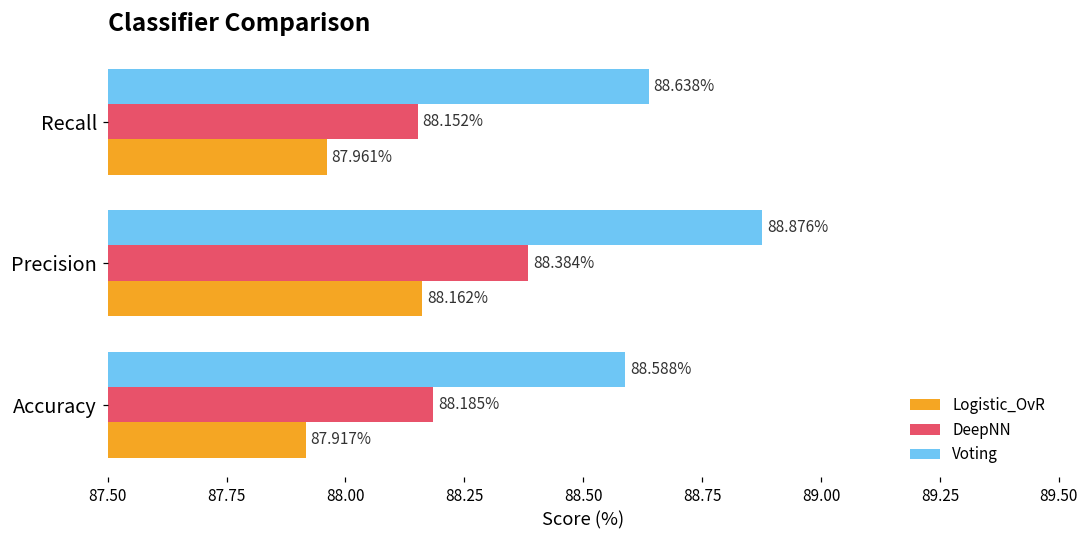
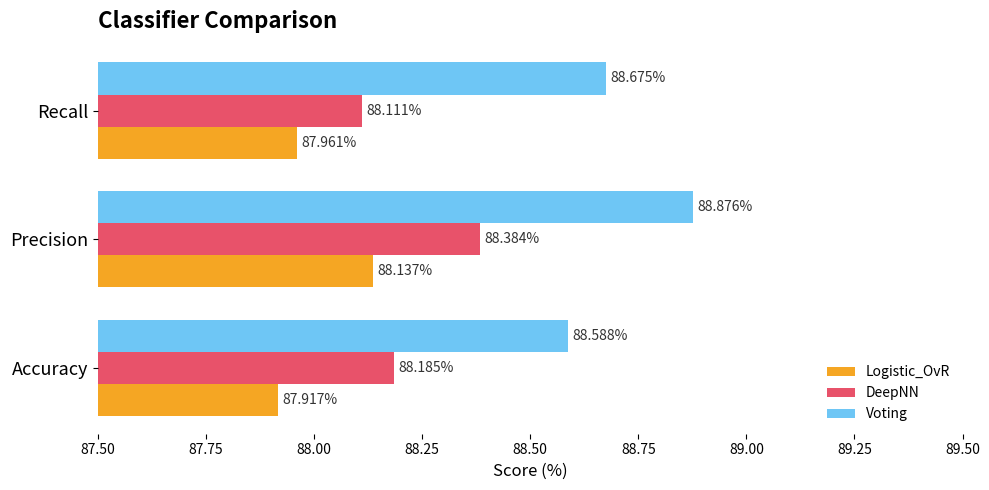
  {
    "Logistic_OvR": {
      "Recall": "87.961%",
-     "Precision": "88.162%",
+     "Precision": "88.137%",
      "Accuracy": "87.917%"
    },
    "DeepNN": {
-     "Recall": "88.152%",
+     "Recall": "88.111%",
      "Precision": "88.384%",
      "Accuracy": "88.185%"
    },
    "Voting": {
-     "Recall": "88.638%",
+     "Recall": "88.675%",
      "Precision": "88.876%",
      "Accuracy": "88.588%"
    }
  }
